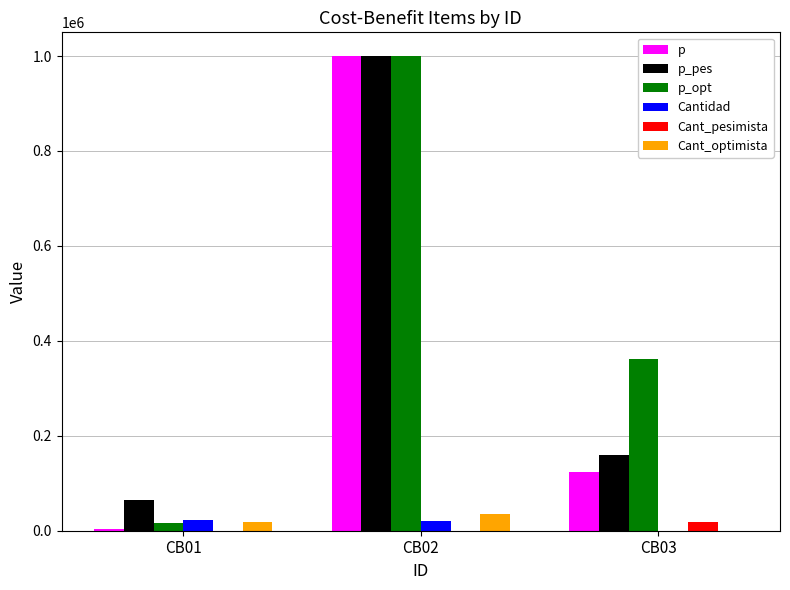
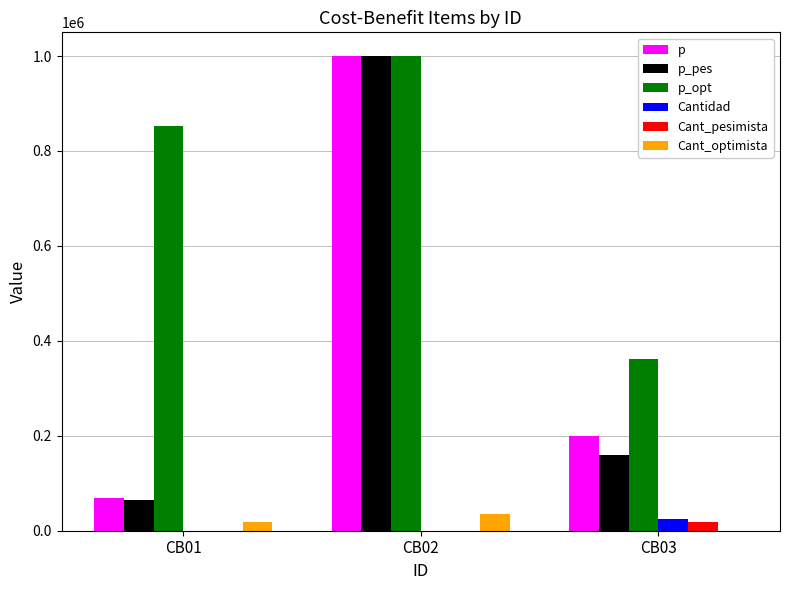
  {
    "p": {
-     "CB01": 0,
+     "CB01": 70000,
      "CB02": 1000000,
-     "CB03": 120000
+     "CB03": 200000
    },
    "p_pes": {
      "CB01": 70000,
      "CB02": 1000000,
      "CB03": 160000
    },
    "p_opt": {
-     "CB01": 20000,
+     "CB01": 850000,
      "CB02": 1000000,
      "CB03": 360000
    },
    "Cantidad": {
-     "CB01": 20000,
-     "CB02": 20000,
-     "CB03": 0
+     "CB01": 0,
+     "CB02": 0,
+     "CB03": 20000
    },
    "Cant_pesimista": {
      "CB03": 20000
    },
    "Cant_optimista": {
      "CB01": 20000,
      "CB02": 40000
    }
  }
